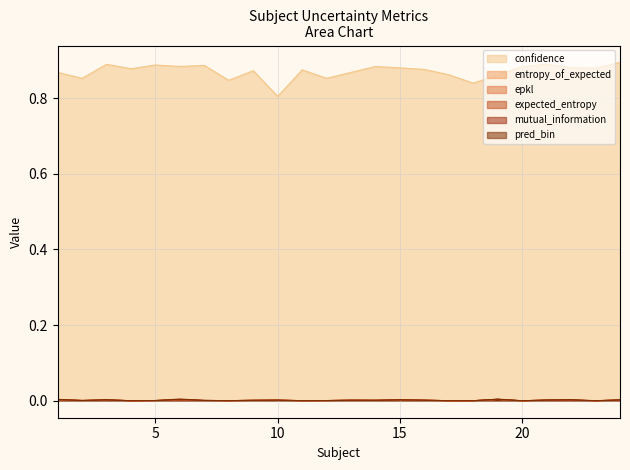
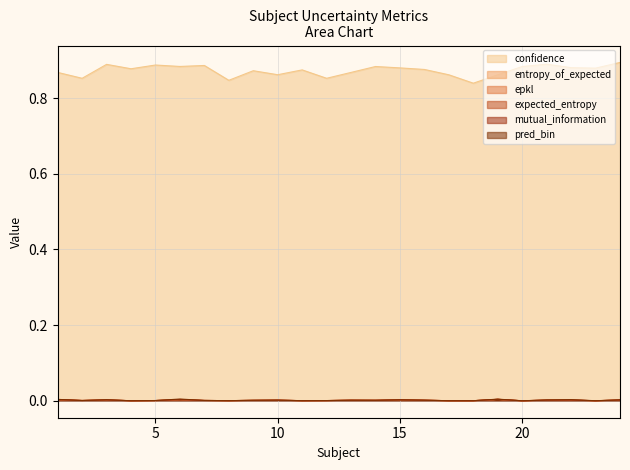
  {
    "confidence": {
      "5": 0.89,
-     "10": 0.80,
+     "10": 0.86,
      "15": 0.88
    }
  }
